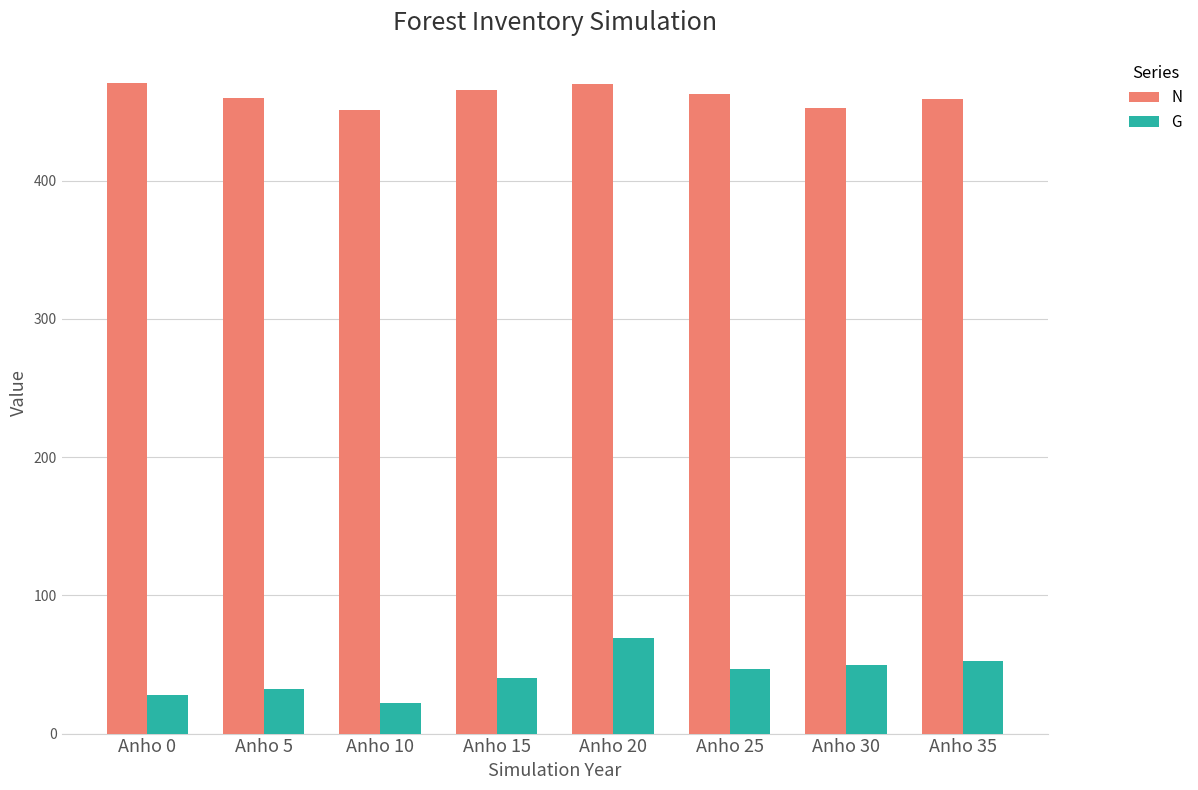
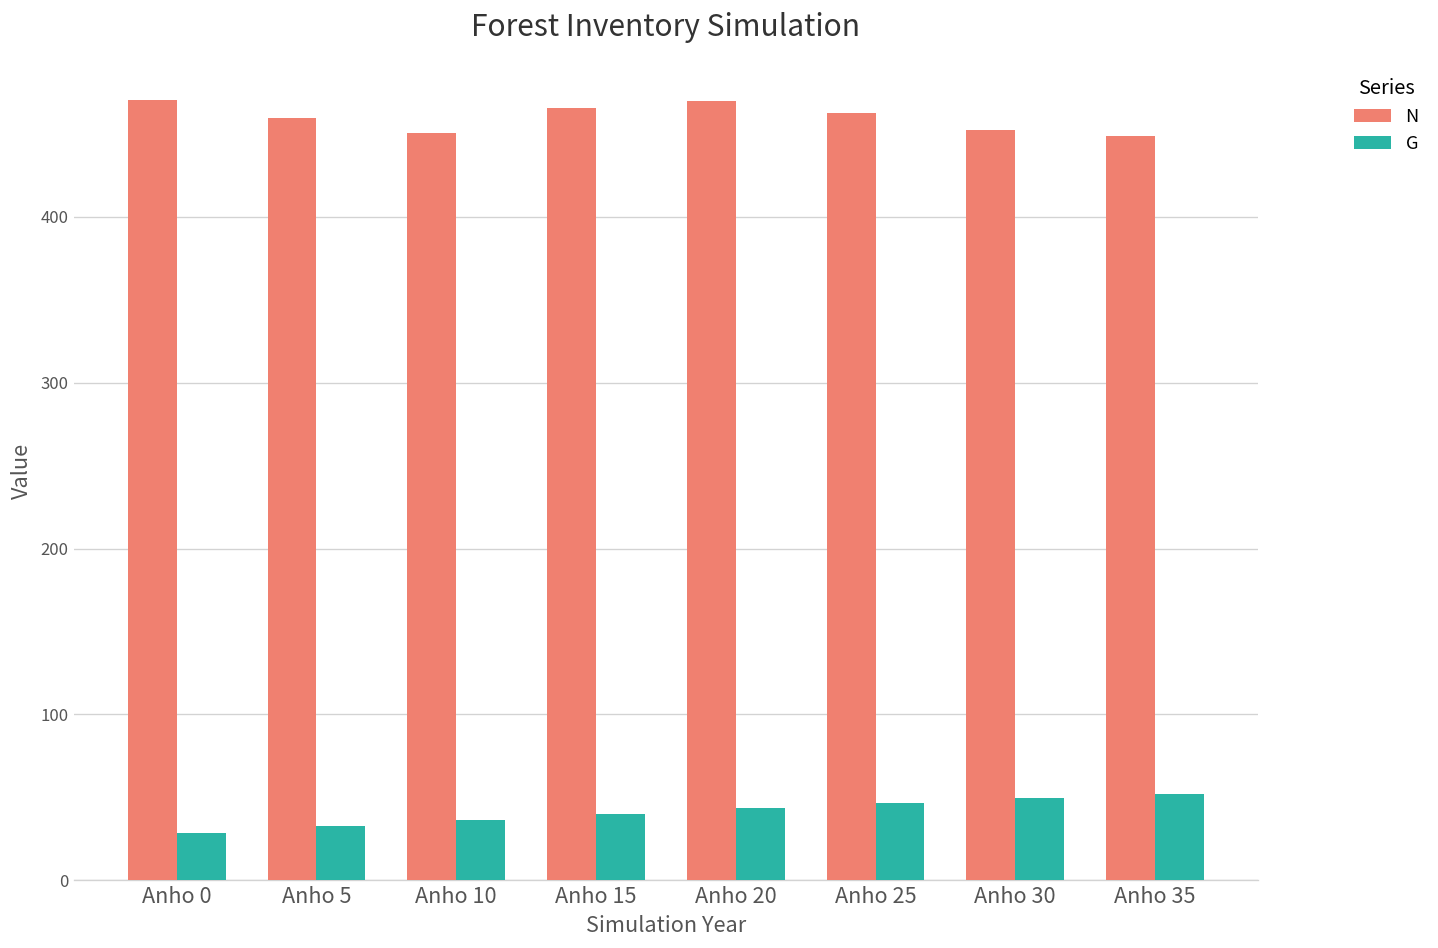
  {
    "N": {
      "Anho 0": 470,
      "Anho 5": 460,
      "Anho 10": 451,
      "Anho 15": 466,
      "Anho 20": 470,
      "Anho 25": 462,
      "Anho 30": 452,
-     "Anho 35": 459
+     "Anho 35": 449
    },
    "G": {
      "Anho 0": 28,
      "Anho 5": 32,
-     "Anho 10": 22,
+     "Anho 10": 36,
      "Anho 15": 40,
-     "Anho 20": 69,
+     "Anho 20": 44,
      "Anho 25": 47,
      "Anho 30": 50,
      "Anho 35": 52
    }
  }
